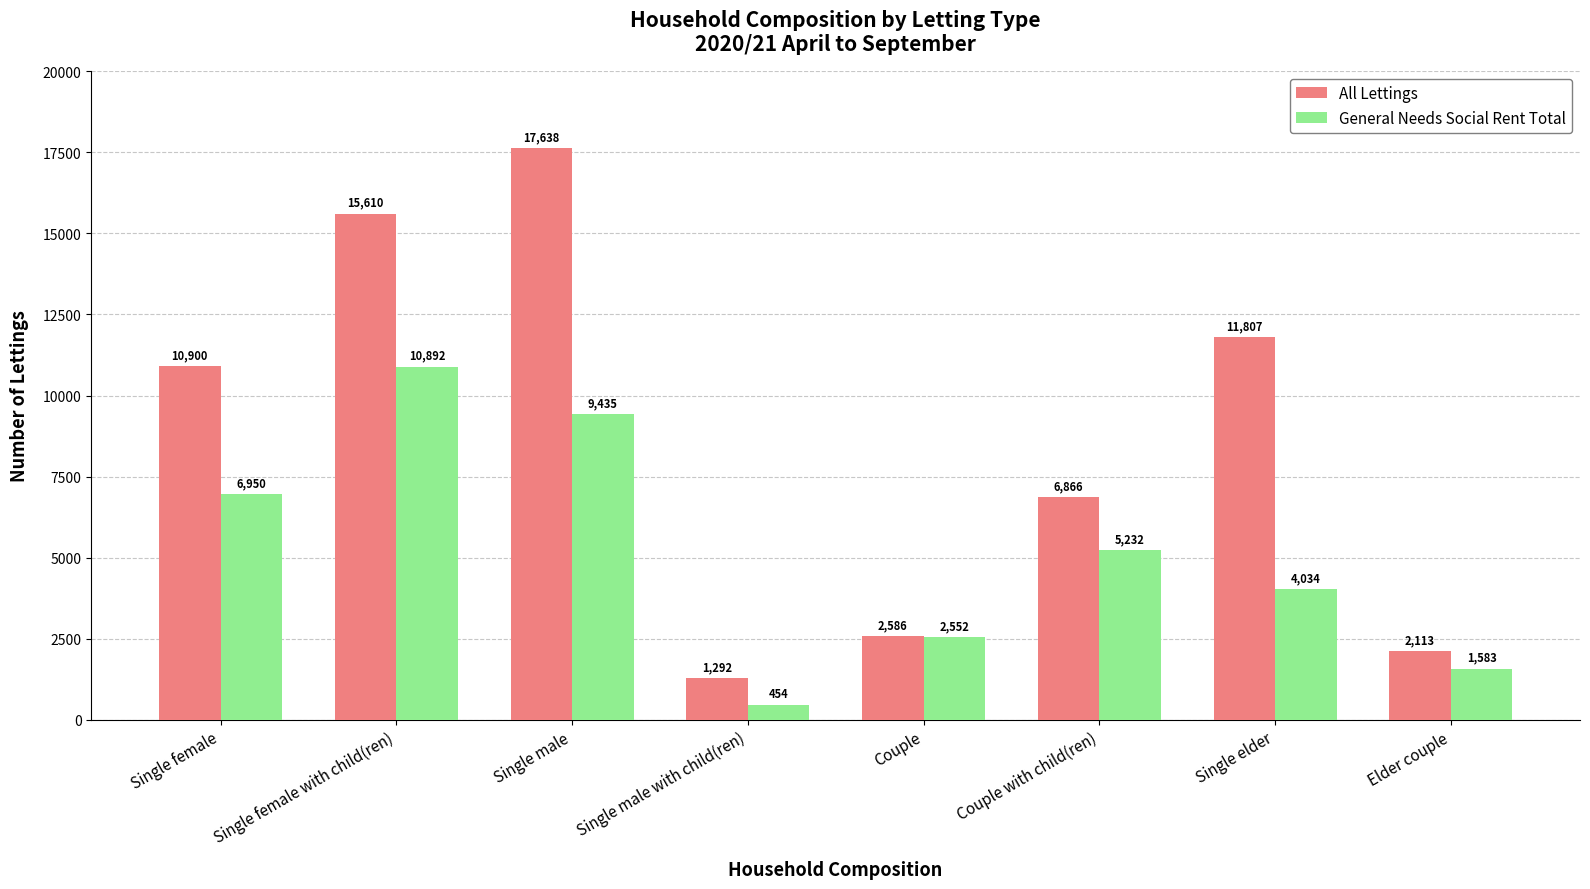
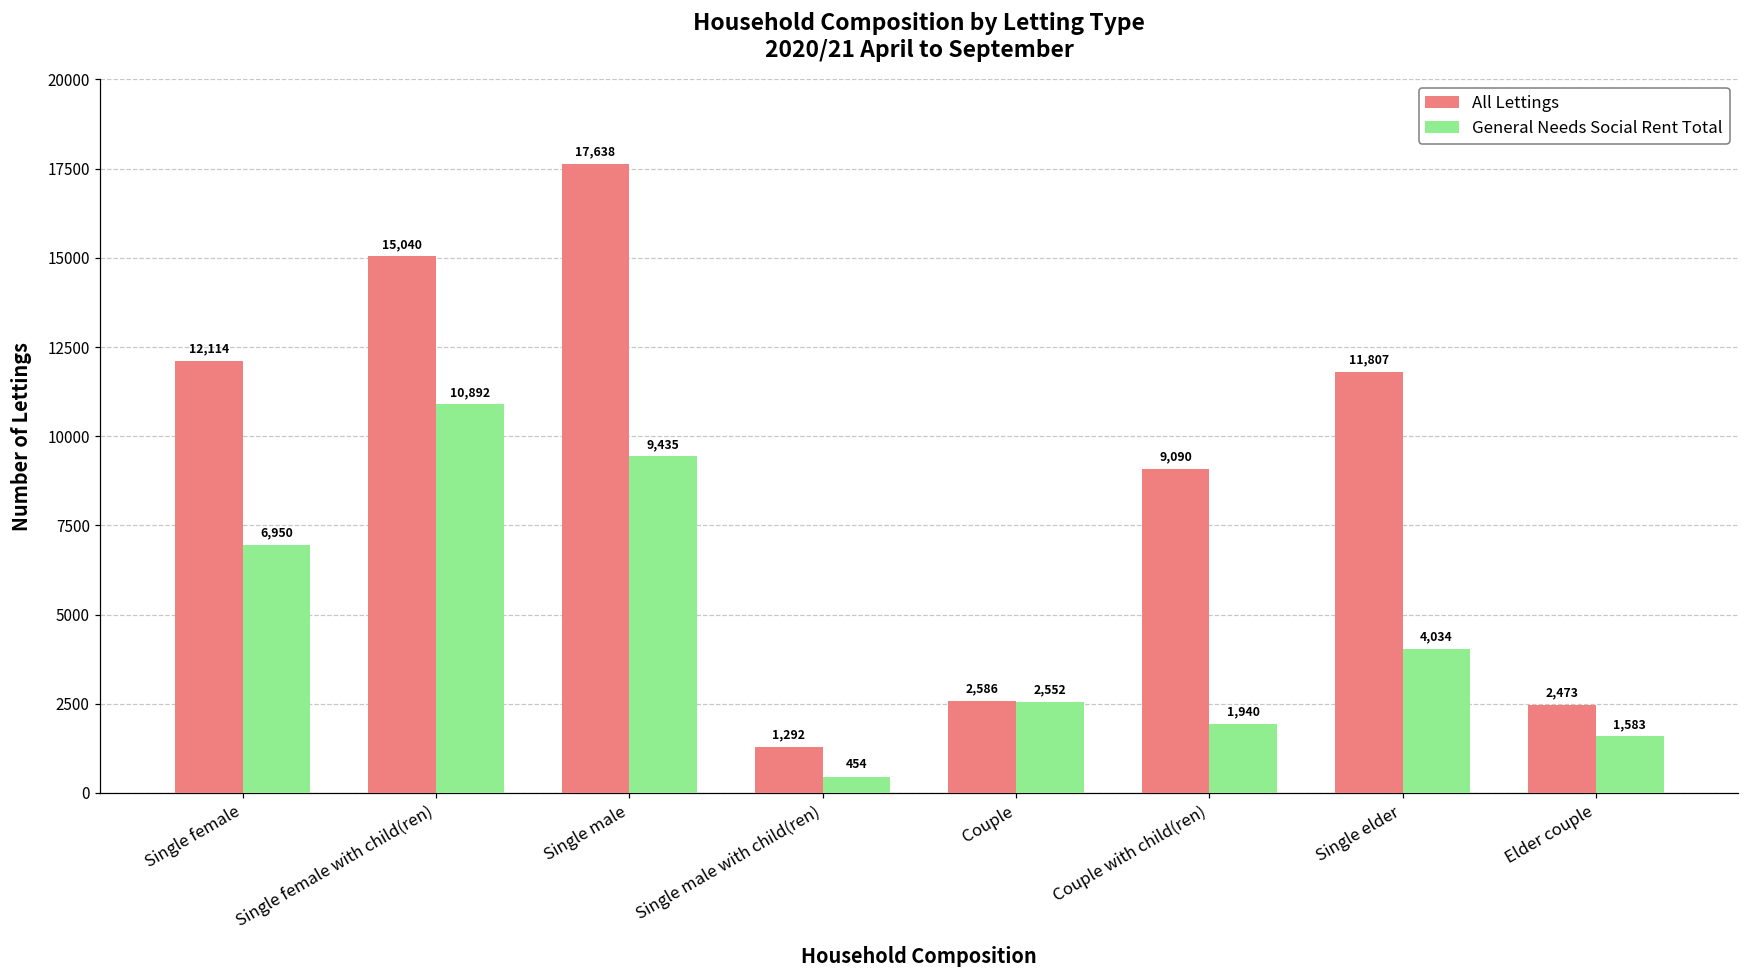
  {
    "All Lettings": {
-     "Single female": "10,900",
-     "Single female with child(ren)": "15,610",
+     "Single female": "12,114",
+     "Single female with child(ren)": "15,040",
      "Single male": "17,638",
      "Single male with child(ren)": "1,292",
      "Couple": "2,586",
-     "Couple with child(ren)": "6,866",
+     "Couple with child(ren)": "9,090",
      "Single elder": "11,807",
-     "Elder couple": "2,113"
+     "Elder couple": "2,473"
    },
    "General Needs Social Rent Total": {
      "Single female": "6,950",
      "Single female with child(ren)": "10,892",
      "Single male": "9,435",
      "Single male with child(ren)": "454",
      "Couple": "2,552",
-     "Couple with child(ren)": "5,232",
+     "Couple with child(ren)": "1,940",
      "Single elder": "4,034",
      "Elder couple": "1,583"
    }
  }
